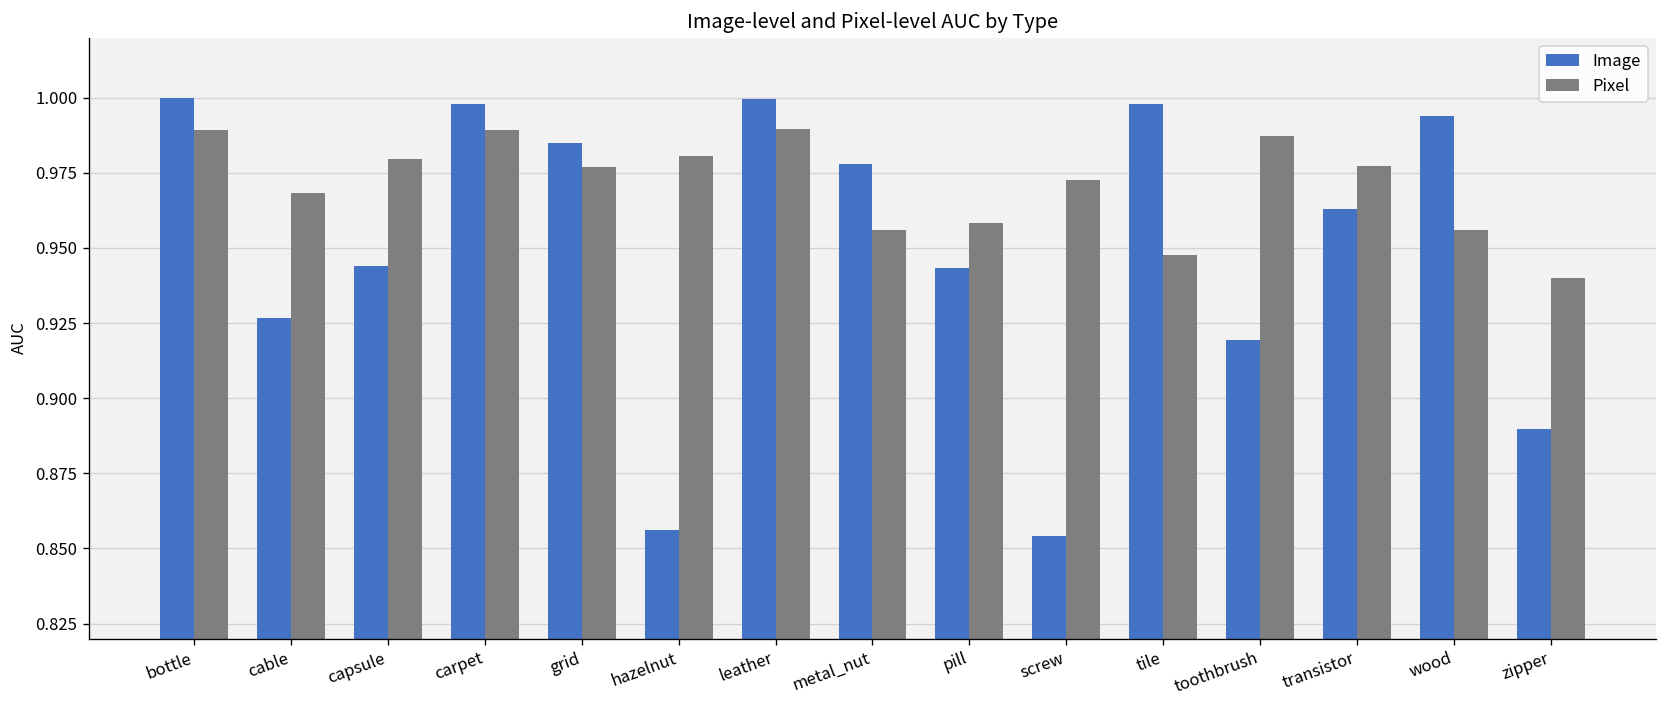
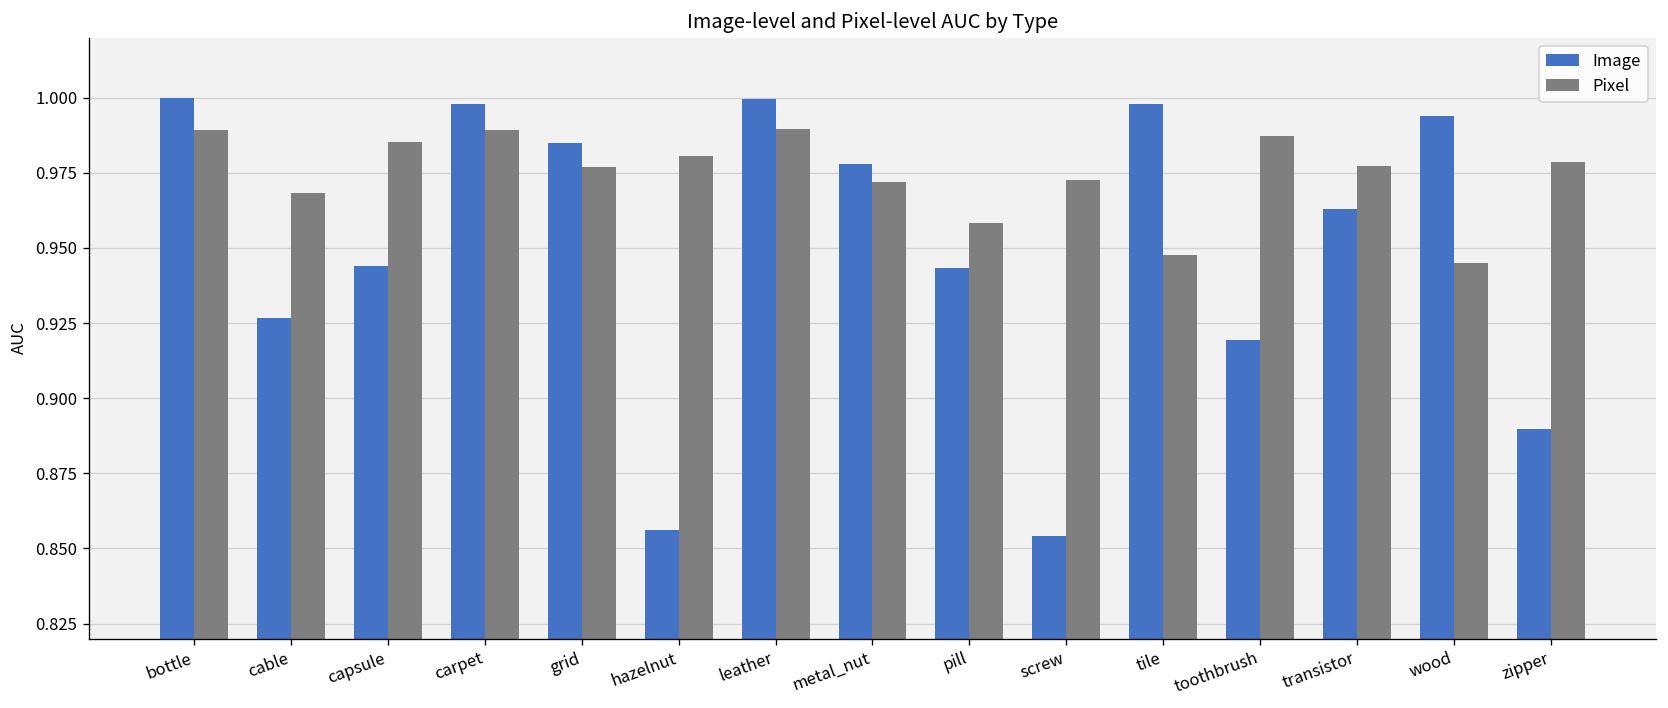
  {
    "Image": {
      "bottle": 1.000,
      "cable": 0.927,
      "capsule": 0.944,
      "carpet": 0.998,
      "grid": 0.985,
      "hazelnut": 0.856,
      "leather": 1.000,
      "metal_nut": 0.978,
      "pill": 0.943,
      "screw": 0.854,
      "tile": 0.998,
      "toothbrush": 0.919,
      "transistor": 0.963,
      "wood": 0.994,
      "zipper": 0.890
    },
    "Pixel": {
      "bottle": 0.989,
      "cable": 0.968,
-     "capsule": 0.979,
+     "capsule": 0.985,
      "carpet": 0.989,
      "grid": 0.977,
      "hazelnut": 0.980,
      "leather": 0.990,
-     "metal_nut": 0.956,
+     "metal_nut": 0.972,
      "pill": 0.958,
      "screw": 0.973,
      "tile": 0.948,
      "toothbrush": 0.987,
      "transistor": 0.977,
-     "wood": 0.956,
-     "zipper": 0.940
+     "wood": 0.945,
+     "zipper": 0.979
    }
  }
